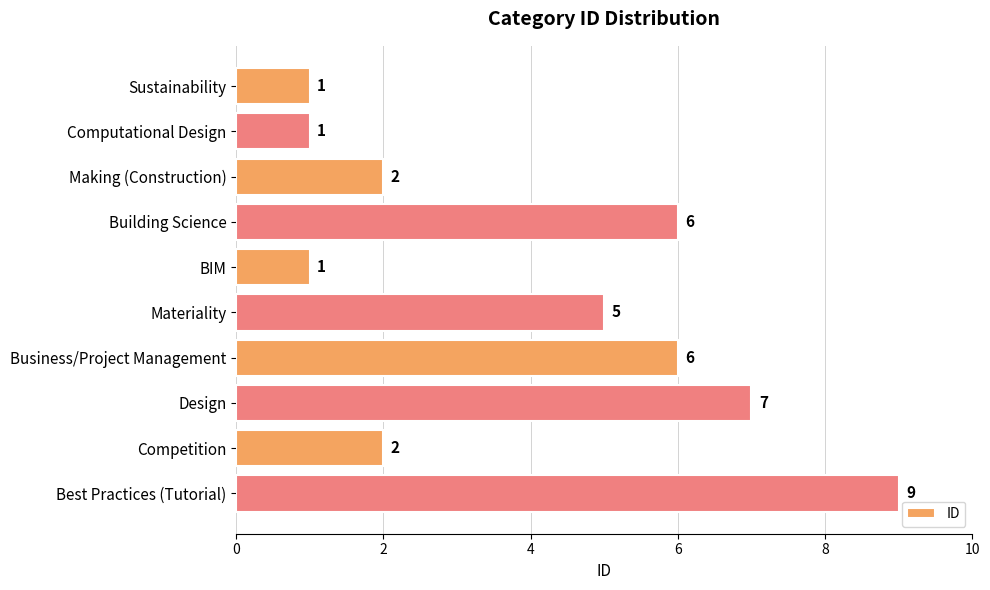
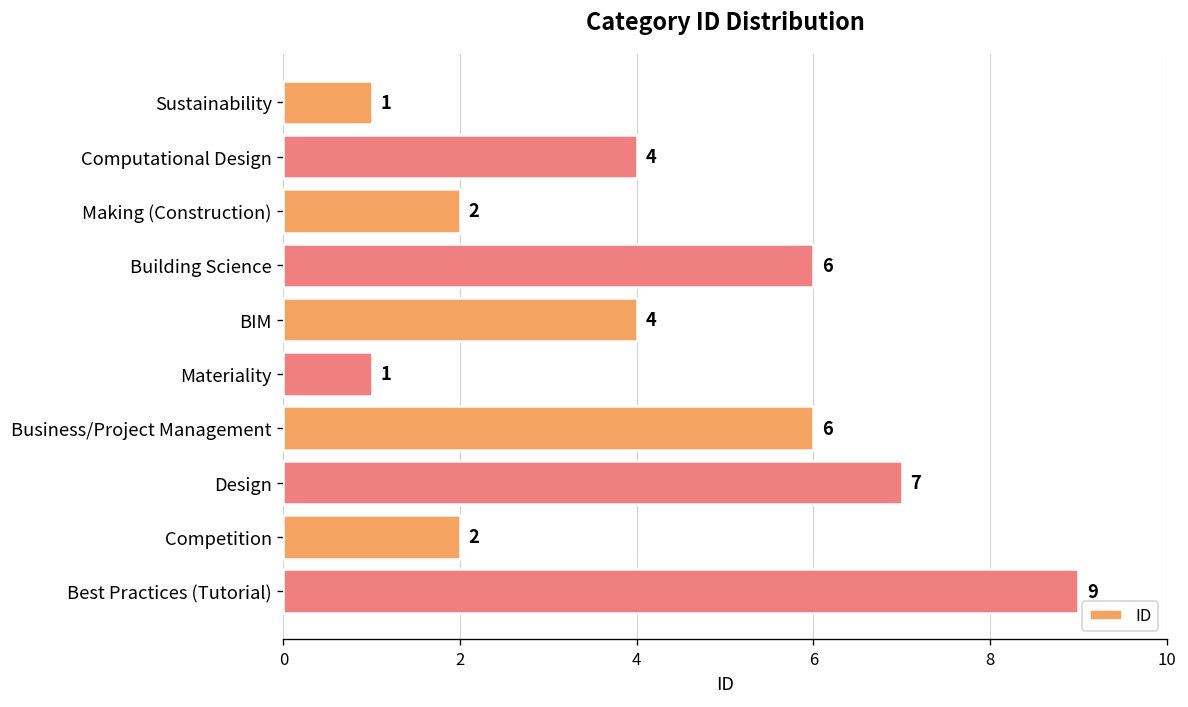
  {
    "Sustainability": 1,
-   "Computational Design": 1,
+   "Computational Design": 4,
    "Making (Construction)": 2,
    "Building Science": 6,
-   "BIM": 1,
-   "Materiality": 5,
+   "BIM": 4,
+   "Materiality": 1,
    "Business/Project Management": 6,
    "Design": 7,
    "Competition": 2,
    "Best Practices (Tutorial)": 9
  }
